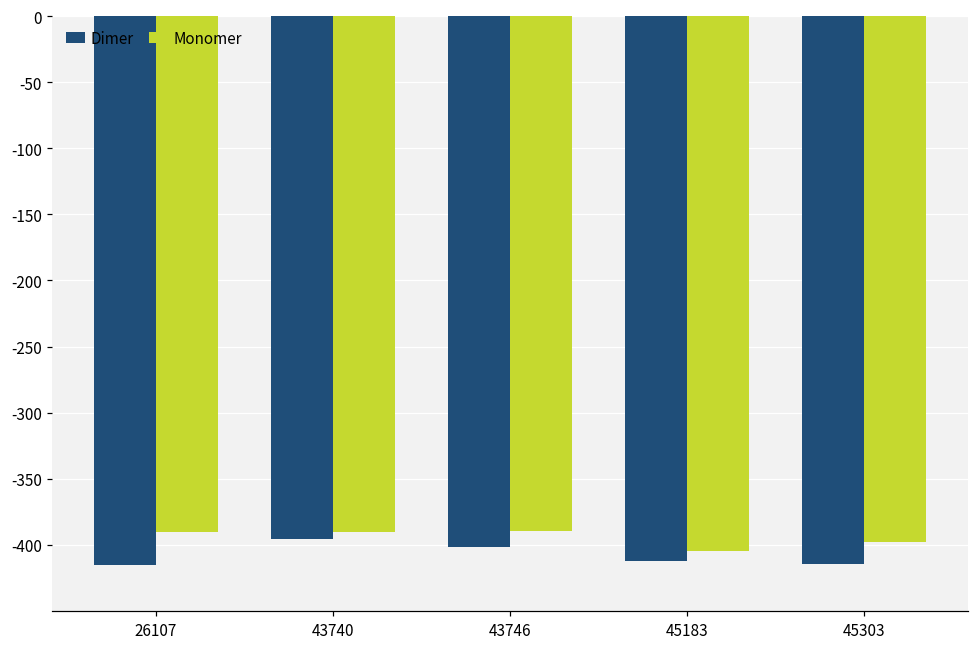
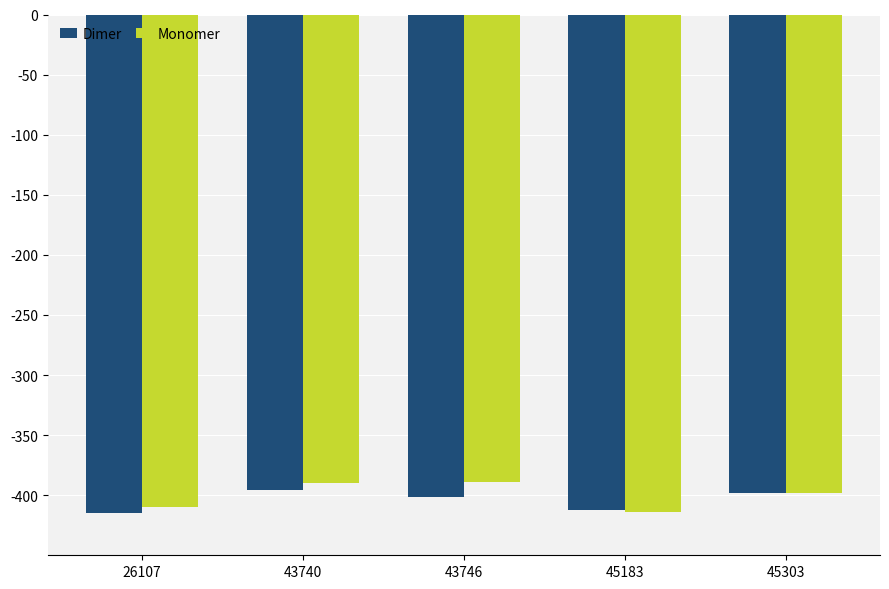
  {
    "Dimer": {
      "26107": -415,
      "43740": -396,
      "43746": -401,
      "45183": -412,
-     "45303": -415
+     "45303": -398
    },
    "Monomer": {
-     "26107": -390,
+     "26107": -410,
      "43740": -390,
      "43746": -389,
-     "45183": -405,
+     "45183": -414,
      "45303": -398
    }
  }
